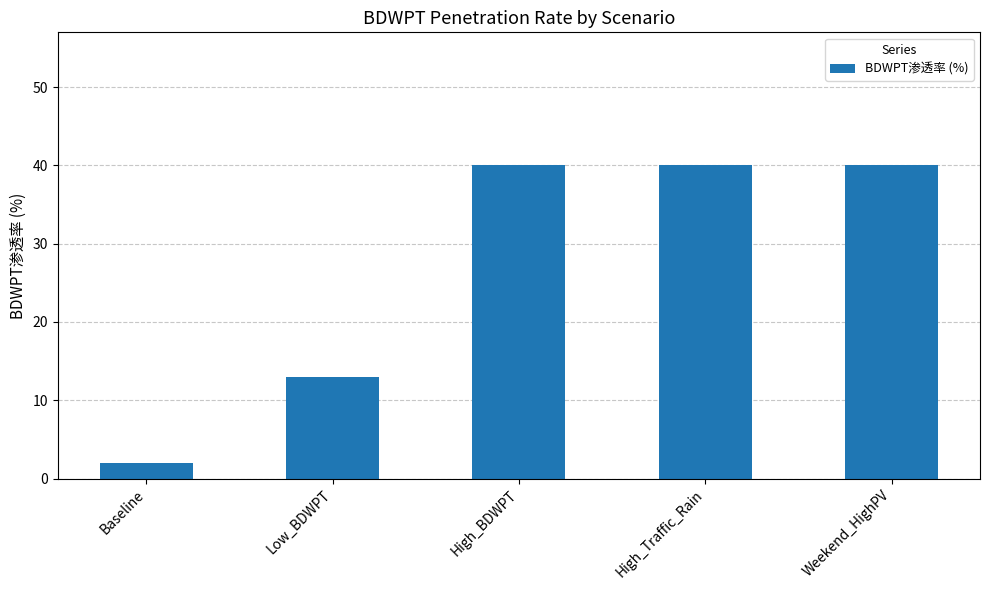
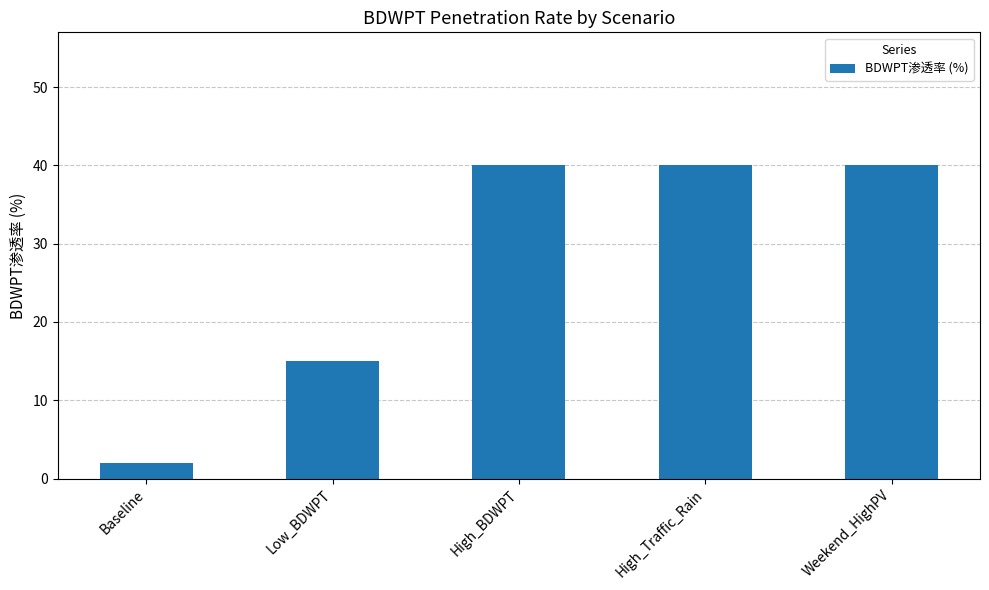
  {
    "Baseline": 2,
-   "Low_BDWPT": 13,
+   "Low_BDWPT": 15,
    "High_BDWPT": 40,
    "High_Traffic_Rain": 40,
    "Weekend_HighPV": 40
  }
